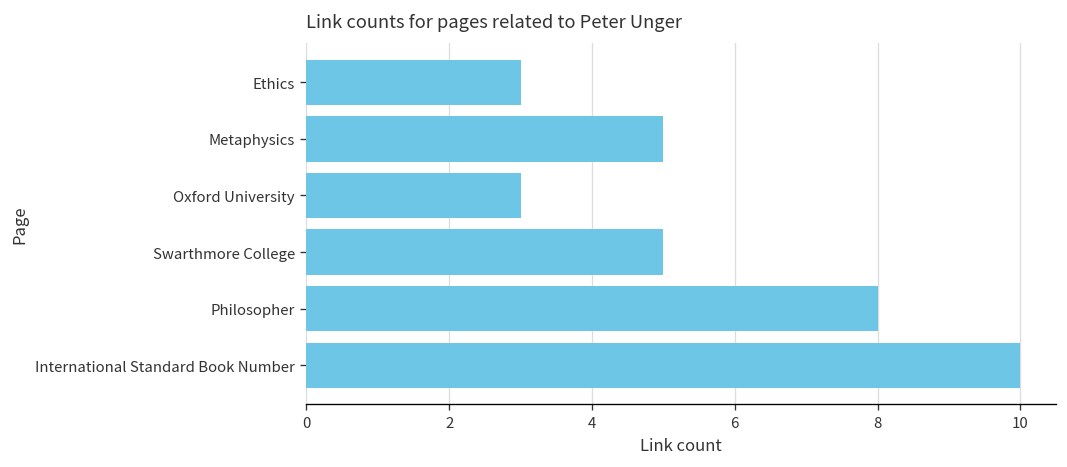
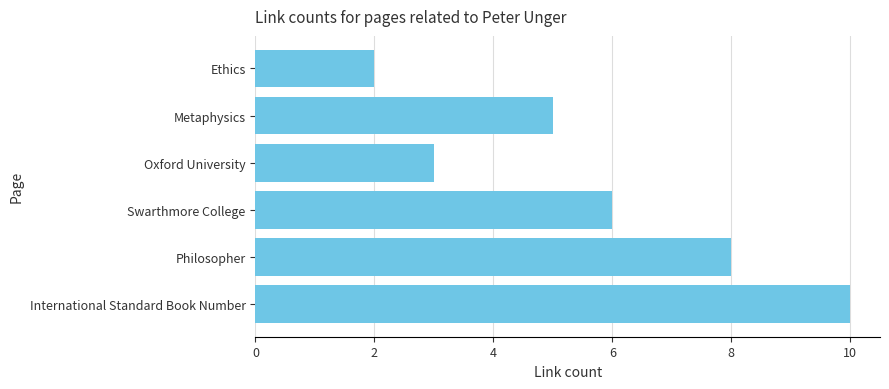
  {
-   "Ethics": 3,
+   "Ethics": 2,
    "Metaphysics": 5,
    "Oxford University": 3,
-   "Swarthmore College": 5,
+   "Swarthmore College": 6,
    "Philosopher": 8,
    "International Standard Book Number": 10
  }
